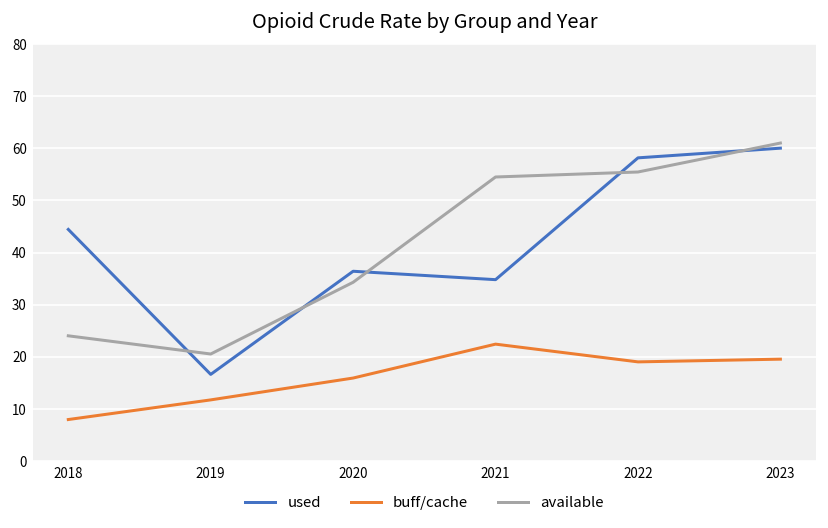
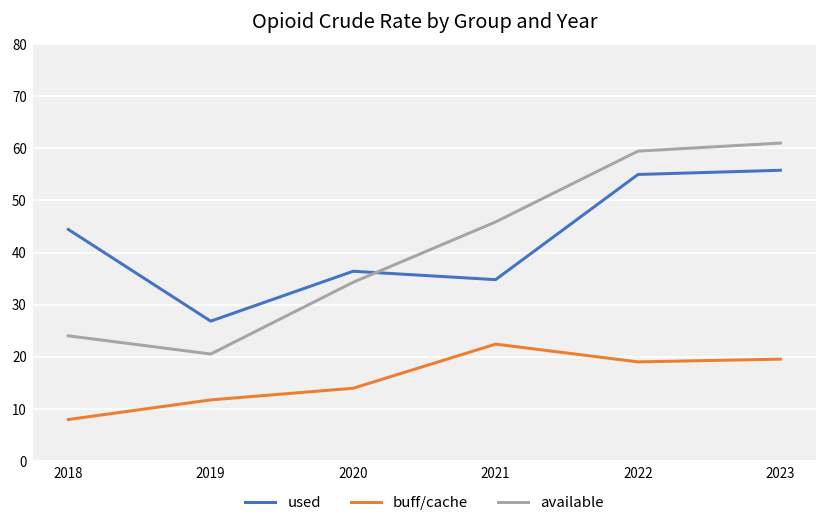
  {
    "used": {
      "2018": 44,
-     "2019": 17,
+     "2019": 27,
      "2020": 36,
      "2021": 35,
-     "2022": 58,
-     "2023": 60
+     "2022": 55,
+     "2023": 56
    },
    "buff/cache": {
      "2018": 8,
      "2019": 12,
-     "2020": 16,
+     "2020": 14,
      "2021": 22,
      "2022": 19,
      "2023": 20
    },
    "available": {
      "2018": 24,
      "2019": 21,
      "2020": 34,
-     "2021": 54,
-     "2022": 55,
+     "2021": 46,
+     "2022": 59,
      "2023": 61
    }
  }
